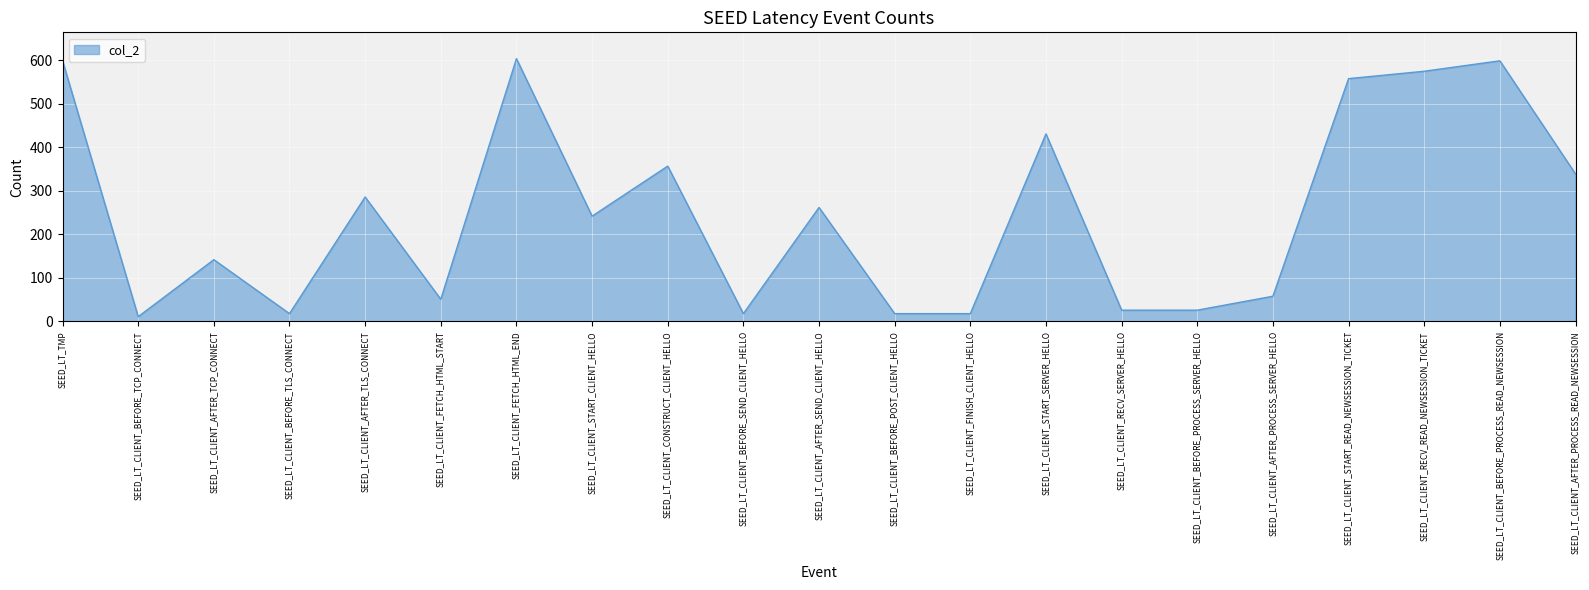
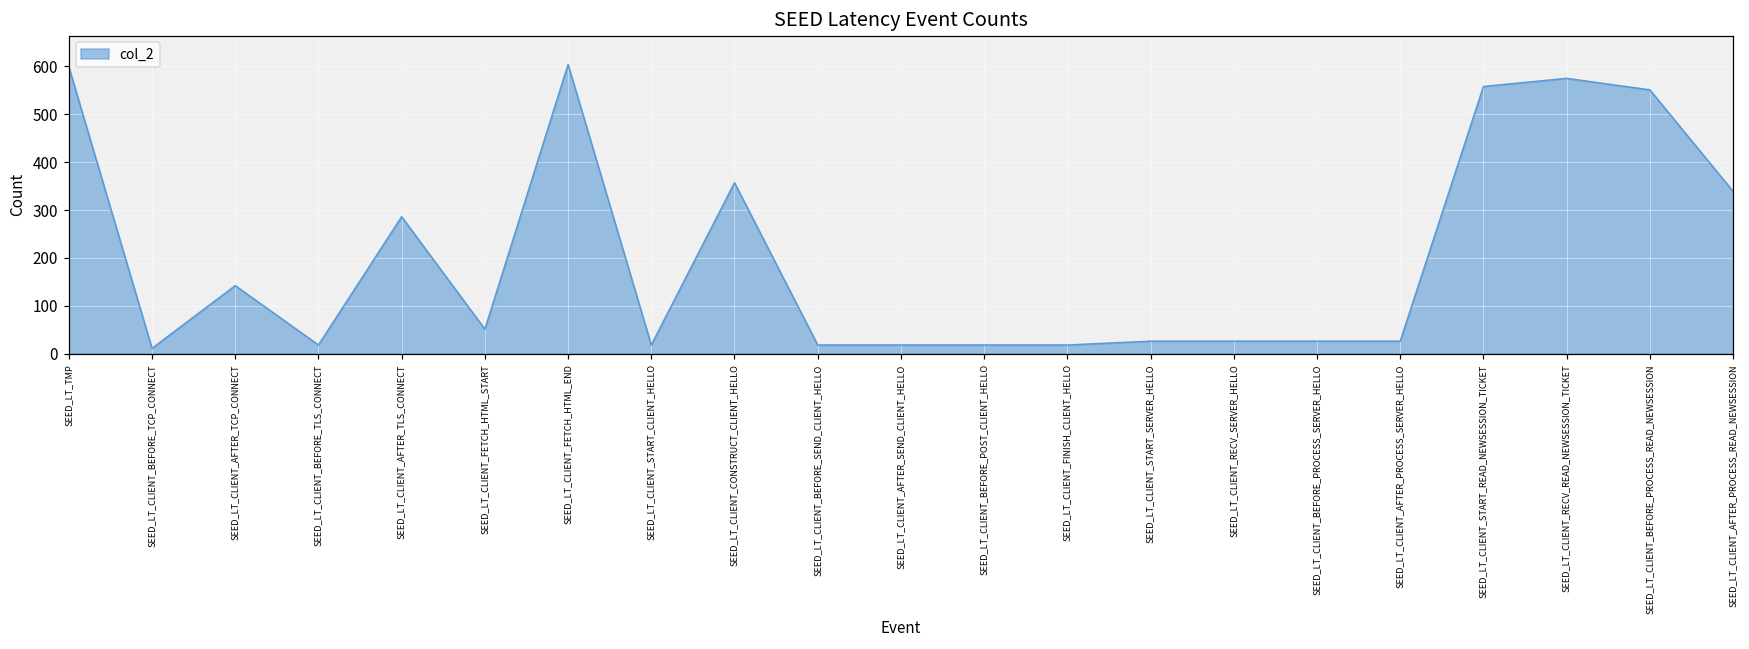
  {
    "SEED_LT_TMP": 600,
    "SEED_LT_CLIENT_BEFORE_TCP_CONNECT": 10,
    "SEED_LT_CLIENT_AFTER_TCP_CONNECT": 140,
    "SEED_LT_CLIENT_BEFORE_TLS_CONNECT": 20,
    "SEED_LT_CLIENT_AFTER_TLS_CONNECT": 290,
    "SEED_LT_CLIENT_FETCH_HTML_START": 50,
    "SEED_LT_CLIENT_FETCH_HTML_END": 600,
-   "SEED_LT_CLIENT_START_CLIENT_HELLO": 240,
+   "SEED_LT_CLIENT_START_CLIENT_HELLO": 20,
    "SEED_LT_CLIENT_CONSTRUCT_CLIENT_HELLO": 360,
    "SEED_LT_CLIENT_BEFORE_SEND_CLIENT_HELLO": 20,
-   "SEED_LT_CLIENT_AFTER_SEND_CLIENT_HELLO": 260,
+   "SEED_LT_CLIENT_AFTER_SEND_CLIENT_HELLO": 20,
    "SEED_LT_CLIENT_BEFORE_POST_CLIENT_HELLO": 20,
    "SEED_LT_CLIENT_FINISH_CLIENT_HELLO": 20,
-   "SEED_LT_CLIENT_START_SERVER_HELLO": 430,
+   "SEED_LT_CLIENT_START_SERVER_HELLO": 30,
    "SEED_LT_CLIENT_RECV_SERVER_HELLO": 30,
    "SEED_LT_CLIENT_BEFORE_PROCESS_SERVER_HELLO": 30,
-   "SEED_LT_CLIENT_AFTER_PROCESS_SERVER_HELLO": 60,
+   "SEED_LT_CLIENT_AFTER_PROCESS_SERVER_HELLO": 30,
    "SEED_LT_CLIENT_START_READ_NEWSESSION_TICKET": 560,
    "SEED_LT_CLIENT_RECV_READ_NEWSESSION_TICKET": 580,
-   "SEED_LT_CLIENT_BEFORE_PROCESS_READ_NEWSESSION": 600,
+   "SEED_LT_CLIENT_BEFORE_PROCESS_READ_NEWSESSION": 550,
    "SEED_LT_CLIENT_AFTER_PROCESS_READ_NEWSESSION": 340
  }
